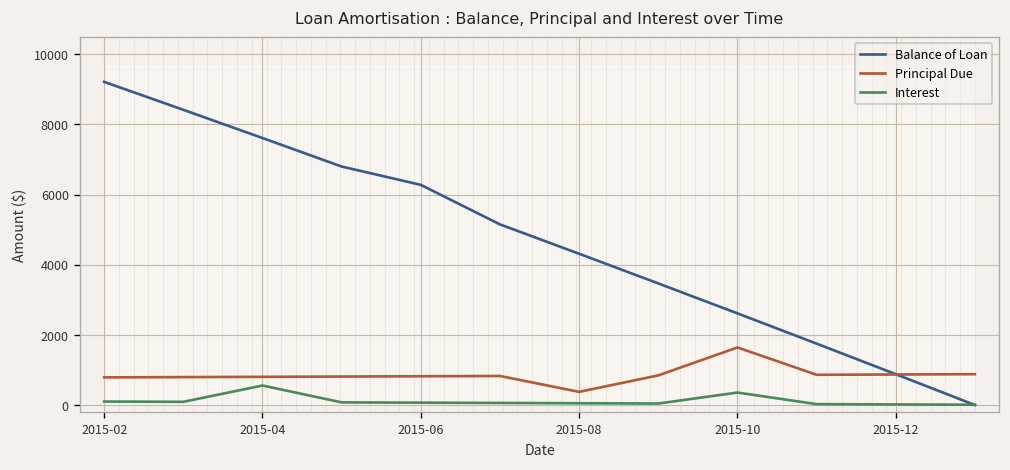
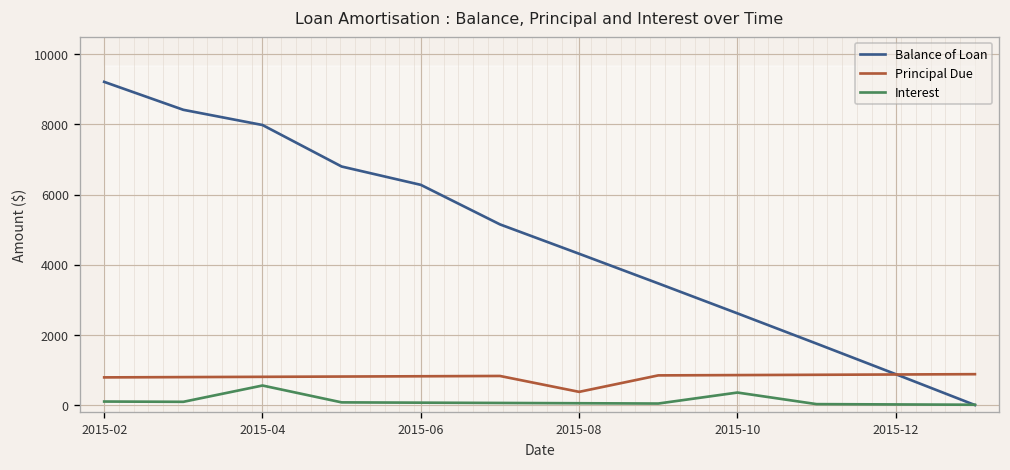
  {
    "Balance of Loan": {
      "2015-02": 9200,
-     "2015-04": 7600,
+     "2015-04": 8000,
      "2015-06": 6300,
      "2015-08": 4300,
      "2015-10": 2600
    },
    "Principal Due": {
      "2015-02": 800,
      "2015-04": 800,
      "2015-06": 800,
      "2015-08": 400,
-     "2015-10": 1600
+     "2015-10": 900
    },
    "Interest": {
      "2015-02": 100,
      "2015-04": 600,
      "2015-06": 100,
      "2015-08": 100,
      "2015-10": 400,
      "2015-12": 0
    }
  }
